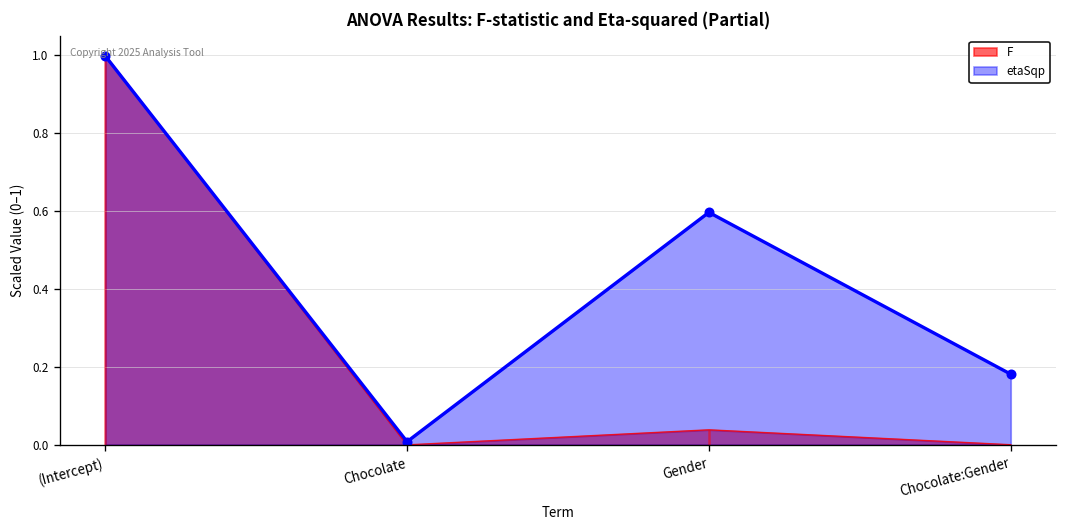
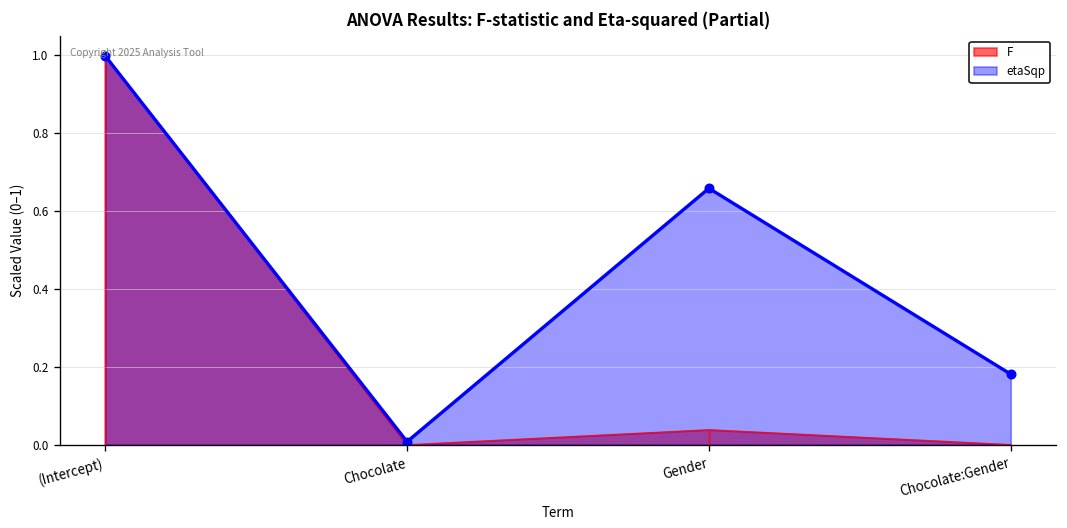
  {
    "F": {
      "Chocolate": 0.00,
      "Gender": 0.04,
      "Chocolate:Gender": 0.00
    },
    "etaSqp": {
      "Chocolate": 0.01,
-     "Gender": 0.60,
+     "Gender": 0.66,
      "Chocolate:Gender": 0.18
    }
  }
